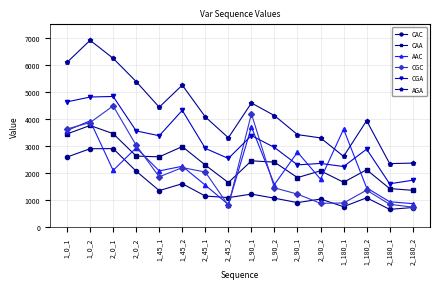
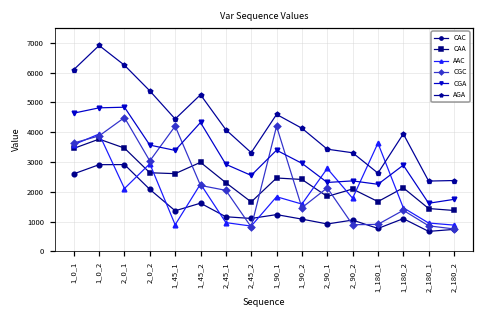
  {
    "AAC": {
      "2_0_1": 2100,
-     "1_45_1": 2100,
-     "2_45_1": 1600,
-     "1_90_1": 3700,
+     "1_45_1": 900,
+     "2_45_1": 1000,
+     "1_90_1": 1800,
      "1_90_2": 1600,
      "2_90_1": 2800,
      "2_90_2": 1800,
      "1_180_1": 3600,
      "2_180_1": 1000,
      "2_180_2": 900
    },
    "CGC": {
      "2_0_1": 4500,
-     "1_45_1": 1900,
+     "1_45_1": 4200,
      "2_45_1": 2000,
      "1_90_1": 4200,
      "1_90_2": 1500,
-     "2_90_1": 1200,
+     "2_90_1": 2100,
      "2_90_2": 900,
      "1_180_1": 900,
      "2_180_1": 900
    }
  }
